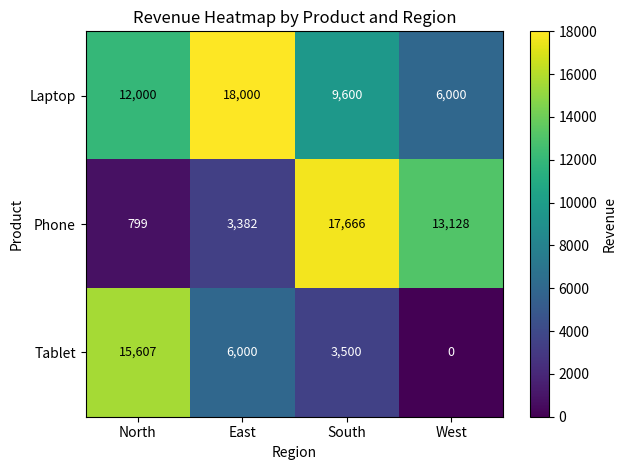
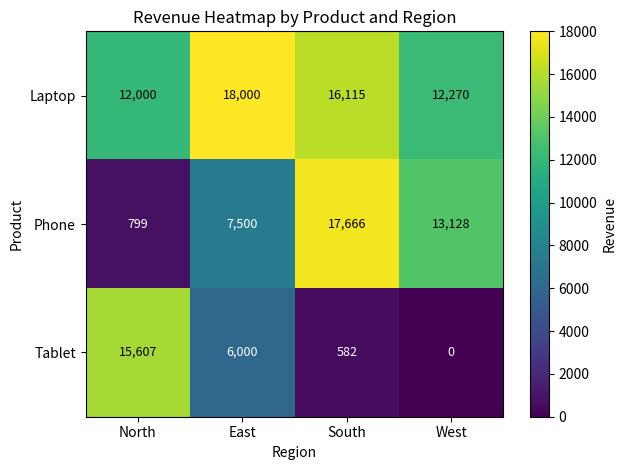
  {
    "Laptop": {
      "North": "12,000",
      "East": "18,000",
-     "South": "9,600",
-     "West": "6,000"
+     "South": "16,115",
+     "West": "12,270"
    },
    "Phone": {
      "North": "799",
-     "East": "3,382",
+     "East": "7,500",
      "South": "17,666",
      "West": "13,128"
    },
    "Tablet": {
      "North": "15,607",
      "East": "6,000",
-     "South": "3,500",
+     "South": "582",
      "West": "0"
    }
  }
